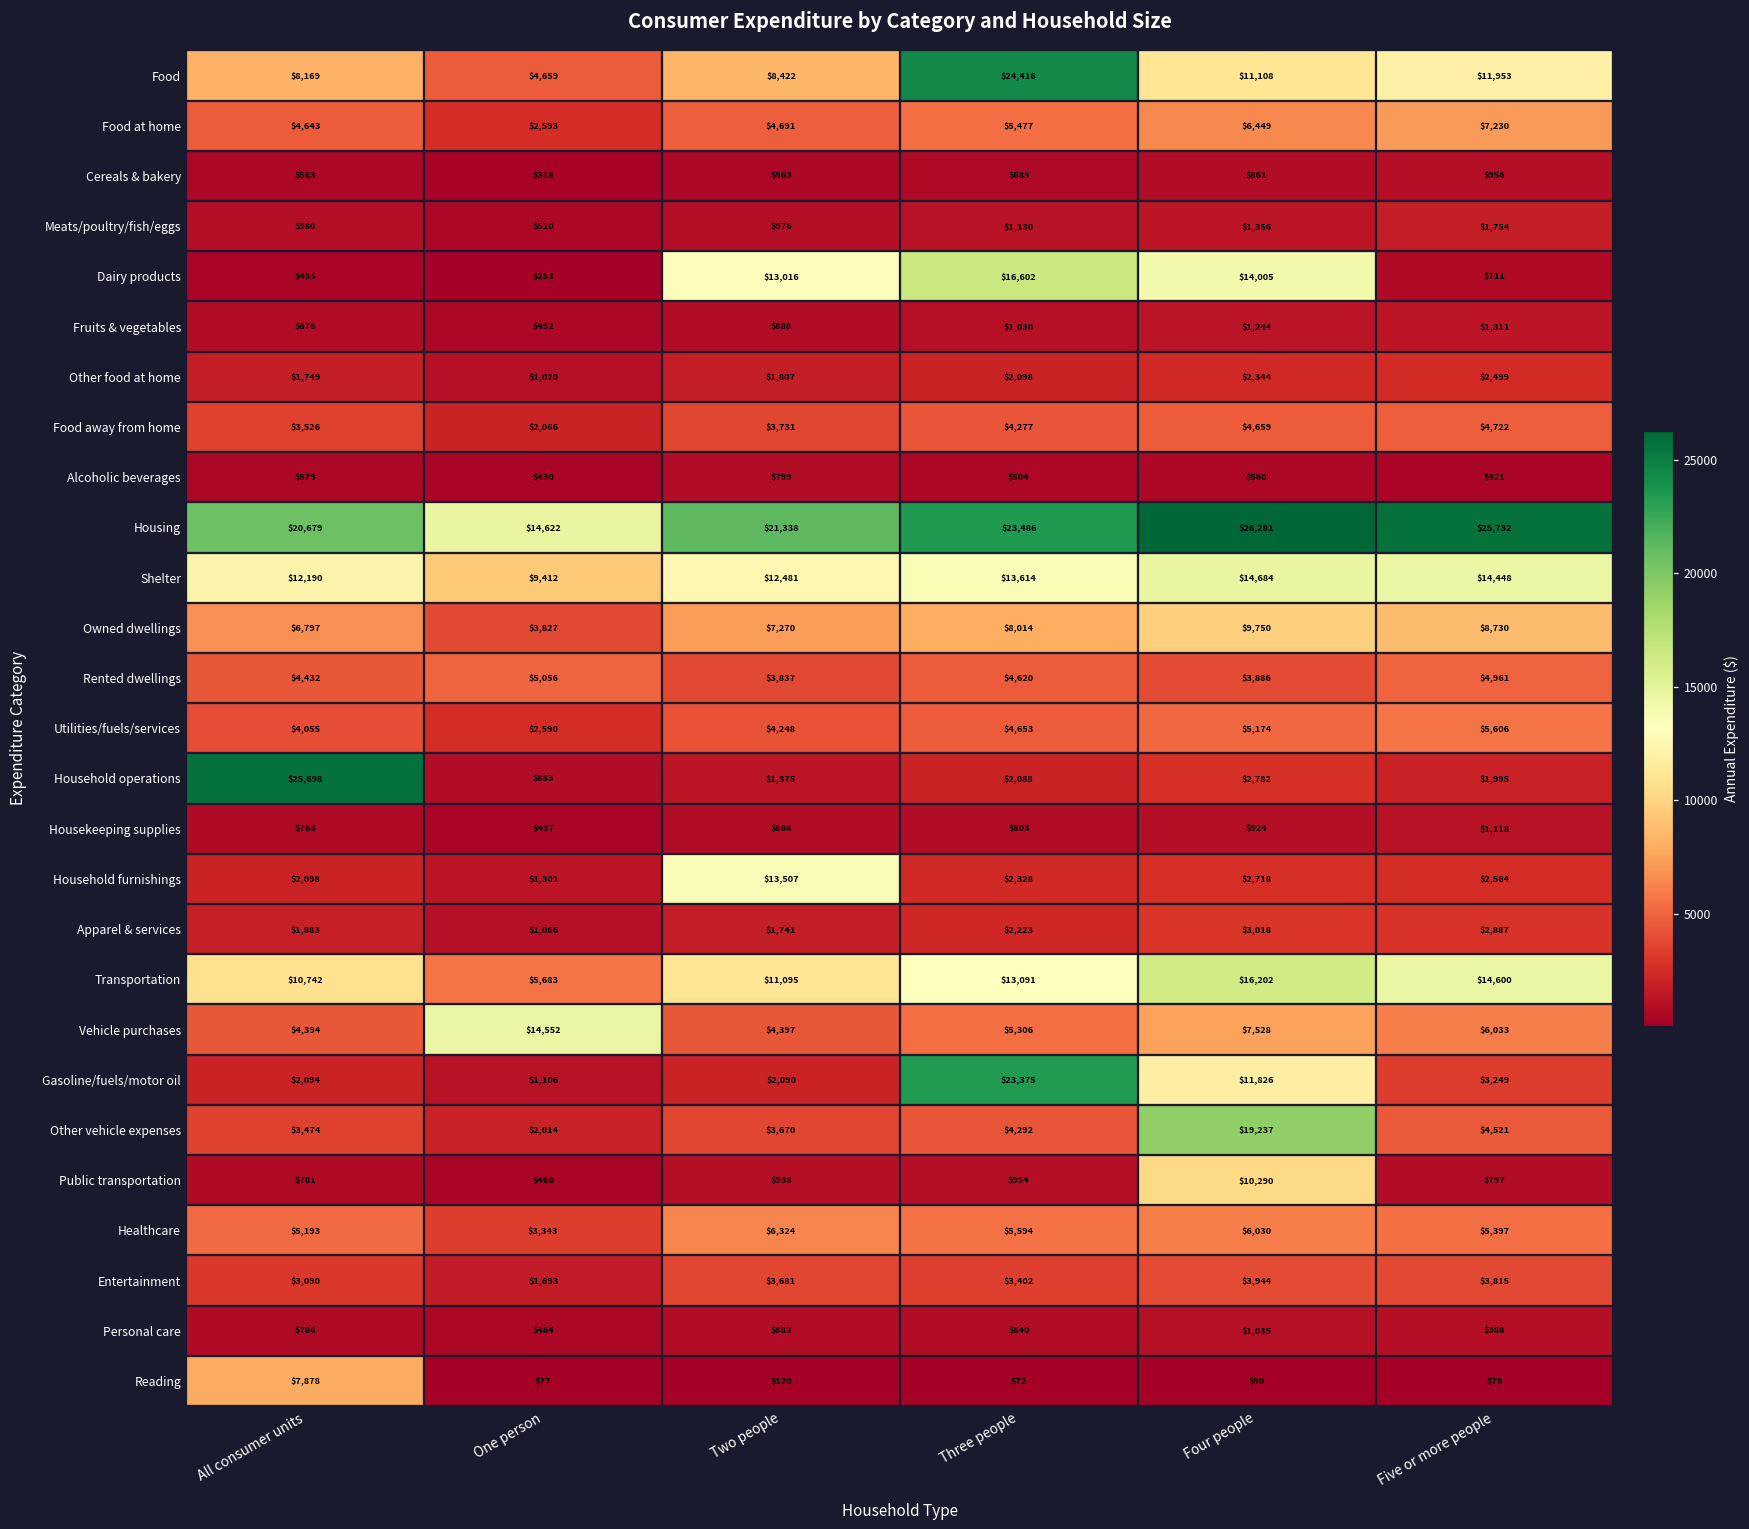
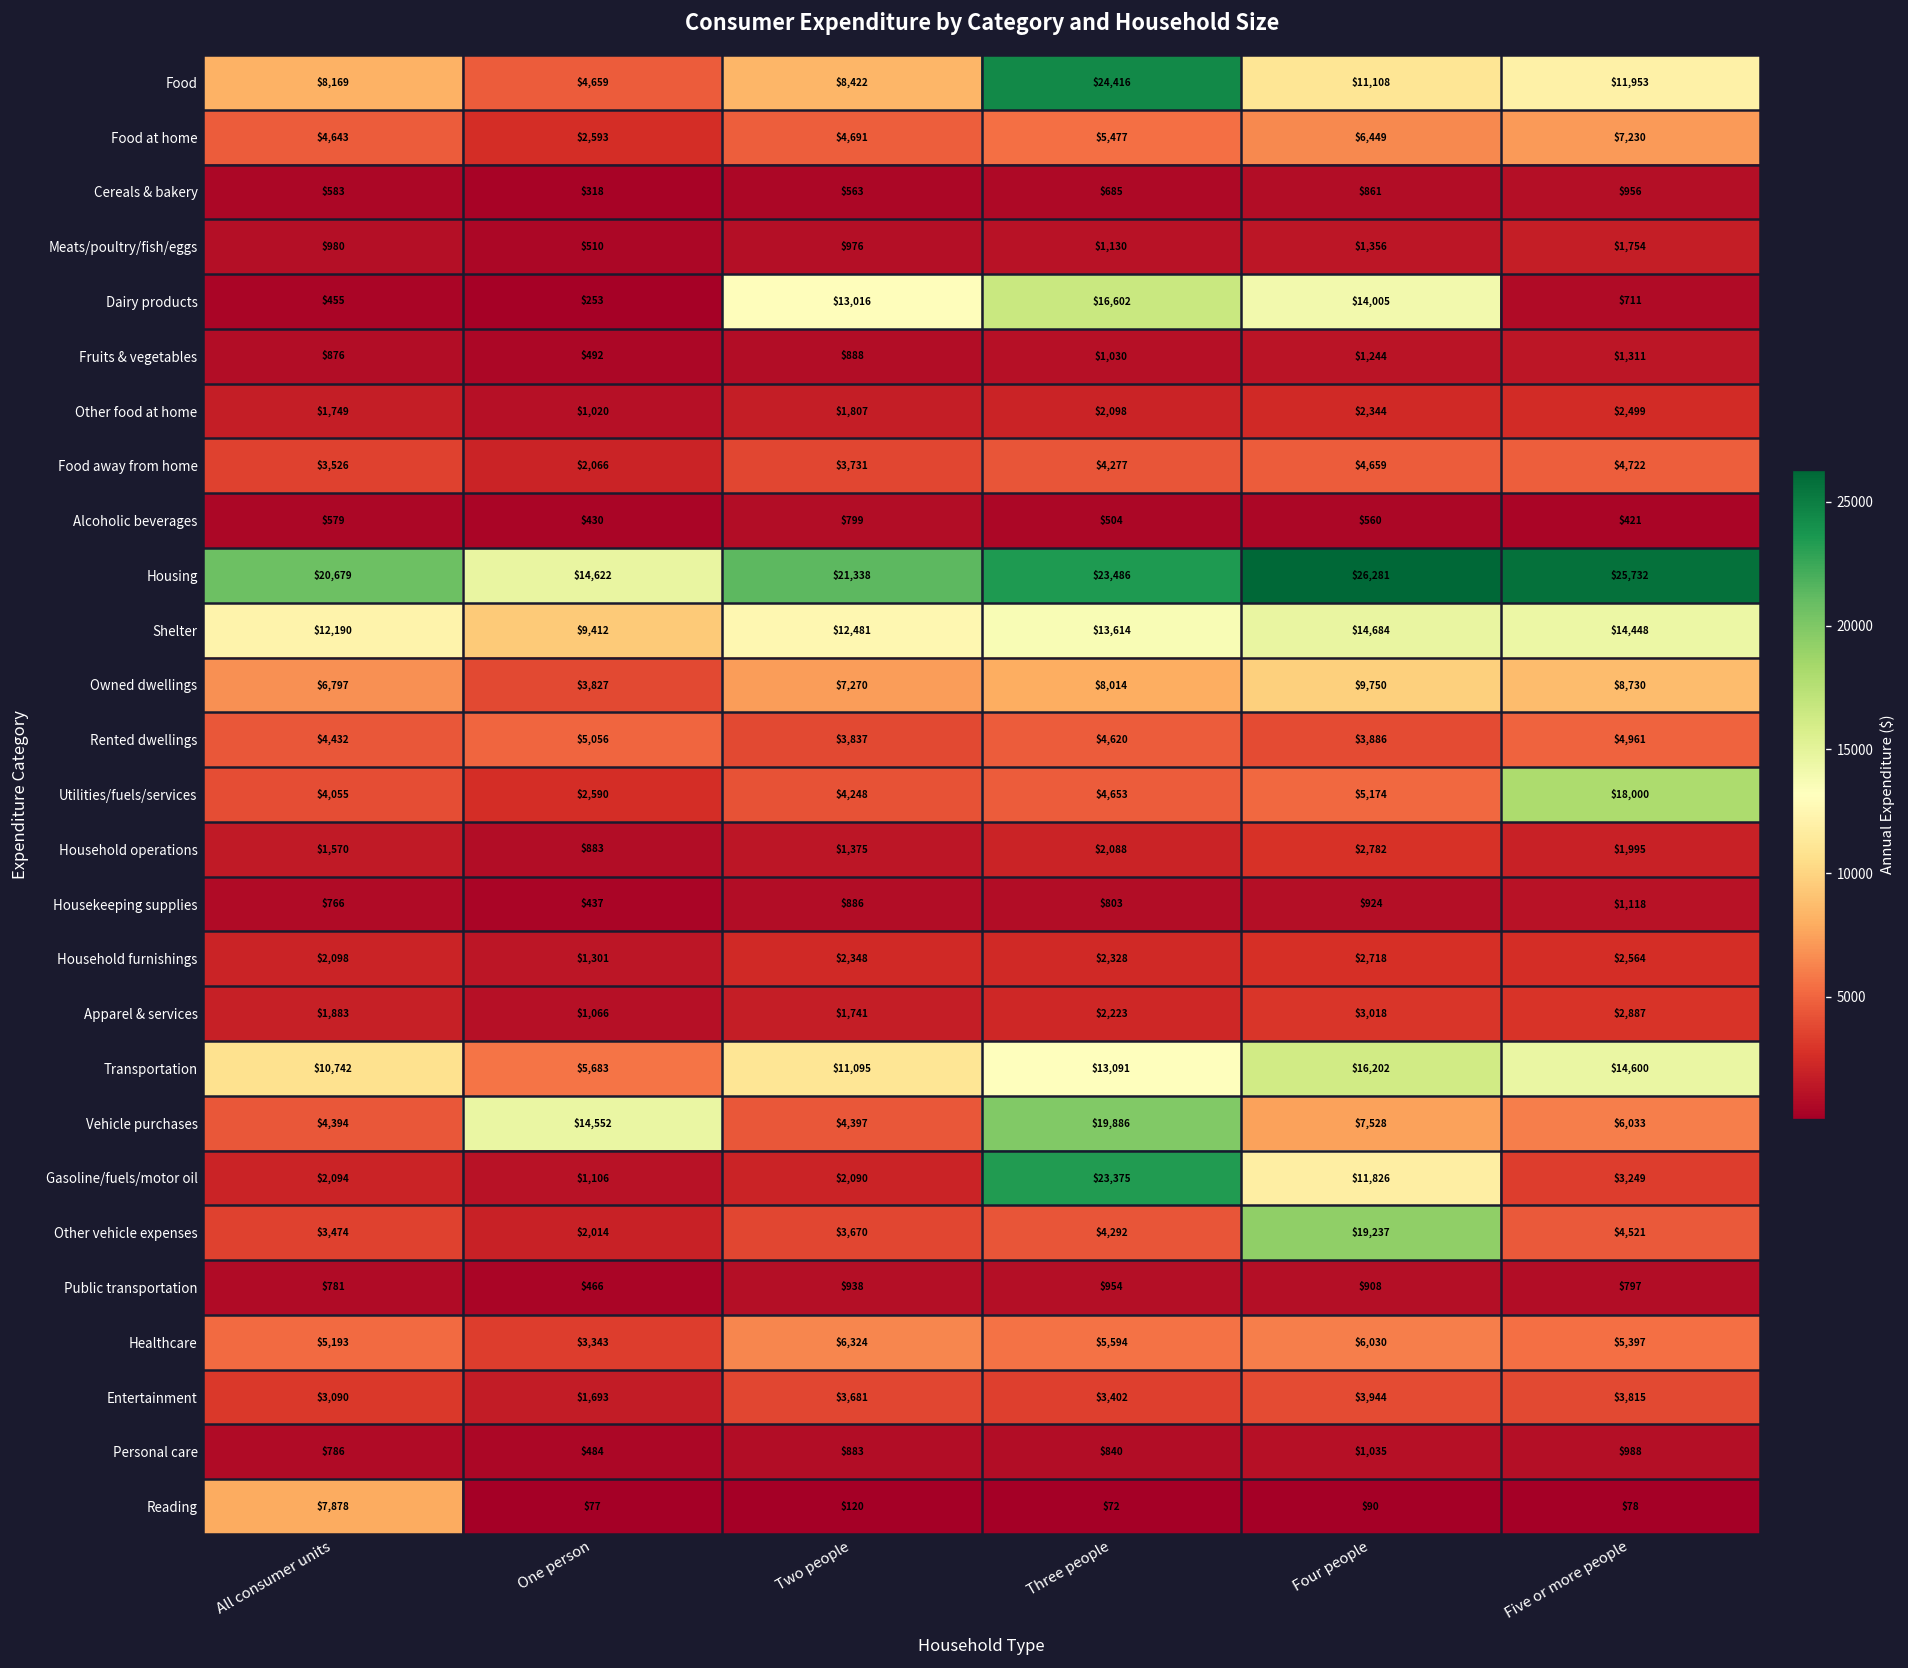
  {
    "Food": {
      "All consumer units": "$8,169",
      "One person": "$4,659",
      "Two people": "$8,422",
      "Three people": "$24,416",
      "Four people": "$11,108",
      "Five or more people": "$11,953"
    },
    "Food at home": {
      "All consumer units": "$4,643",
      "One person": "$2,593",
      "Two people": "$4,691",
      "Three people": "$5,477",
      "Four people": "$6,449",
      "Five or more people": "$7,230"
    },
    "Cereals & bakery": {
      "All consumer units": "$583",
      "One person": "$318",
      "Two people": "$563",
      "Three people": "$685",
      "Four people": "$861",
      "Five or more people": "$956"
    },
    "Meats/poultry/fish/eggs": {
      "All consumer units": "$980",
      "One person": "$510",
      "Two people": "$976",
      "Three people": "$1,130",
      "Four people": "$1,356",
      "Five or more people": "$1,754"
    },
    "Dairy products": {
      "All consumer units": "$455",
      "One person": "$253",
      "Two people": "$13,016",
      "Three people": "$16,602",
      "Four people": "$14,005",
      "Five or more people": "$711"
    },
    "Fruits & vegetables": {
      "All consumer units": "$876",
      "One person": "$492",
      "Two people": "$888",
      "Three people": "$1,030",
      "Four people": "$1,244",
      "Five or more people": "$1,311"
    },
    "Other food at home": {
      "All consumer units": "$1,749",
      "One person": "$1,020",
      "Two people": "$1,807",
      "Three people": "$2,098",
      "Four people": "$2,344",
      "Five or more people": "$2,499"
    },
    "Food away from home": {
      "All consumer units": "$3,526",
      "One person": "$2,066",
      "Two people": "$3,731",
      "Three people": "$4,277",
      "Four people": "$4,659",
      "Five or more people": "$4,722"
    },
    "Alcoholic beverages": {
      "All consumer units": "$579",
      "One person": "$430",
      "Two people": "$799",
      "Three people": "$504",
      "Four people": "$560",
      "Five or more people": "$421"
    },
    "Housing": {
      "All consumer units": "$20,679",
      "One person": "$14,622",
      "Two people": "$21,338",
      "Three people": "$23,486",
      "Four people": "$26,281",
      "Five or more people": "$25,732"
    },
    "Shelter": {
      "All consumer units": "$12,190",
      "One person": "$9,412",
      "Two people": "$12,481",
      "Three people": "$13,614",
      "Four people": "$14,684",
      "Five or more people": "$14,448"
    },
    "Owned dwellings": {
      "All consumer units": "$6,797",
      "One person": "$3,827",
      "Two people": "$7,270",
      "Three people": "$8,014",
      "Four people": "$9,750",
      "Five or more people": "$8,730"
    },
    "Rented dwellings": {
      "All consumer units": "$4,432",
      "One person": "$5,056",
      "Two people": "$3,837",
      "Three people": "$4,620",
      "Four people": "$3,886",
      "Five or more people": "$4,961"
    },
    "Utilities/fuels/services": {
      "All consumer units": "$4,055",
      "One person": "$2,590",
      "Two people": "$4,248",
      "Three people": "$4,653",
      "Four people": "$5,174",
-     "Five or more people": "$5,606"
+     "Five or more people": "$18,000"
    },
    "Household operations": {
-     "All consumer units": "$25,698",
+     "All consumer units": "$1,570",
      "One person": "$883",
      "Two people": "$1,375",
      "Three people": "$2,088",
      "Four people": "$2,782",
      "Five or more people": "$1,995"
    },
    "Housekeeping supplies": {
      "All consumer units": "$766",
      "One person": "$437",
      "Two people": "$886",
      "Three people": "$803",
      "Four people": "$924",
      "Five or more people": "$1,118"
    },
    "Household furnishings": {
      "All consumer units": "$2,098",
      "One person": "$1,301",
-     "Two people": "$13,507",
+     "Two people": "$2,348",
      "Three people": "$2,328",
      "Four people": "$2,718",
      "Five or more people": "$2,564"
    },
    "Apparel & services": {
      "All consumer units": "$1,883",
      "One person": "$1,066",
      "Two people": "$1,741",
      "Three people": "$2,223",
      "Four people": "$3,018",
      "Five or more people": "$2,887"
    },
    "Transportation": {
      "All consumer units": "$10,742",
      "One person": "$5,683",
      "Two people": "$11,095",
      "Three people": "$13,091",
      "Four people": "$16,202",
      "Five or more people": "$14,600"
    },
    "Vehicle purchases": {
      "All consumer units": "$4,394",
      "One person": "$14,552",
      "Two people": "$4,397",
-     "Three people": "$5,306",
+     "Three people": "$19,886",
      "Four people": "$7,528",
      "Five or more people": "$6,033"
    },
    "Gasoline/fuels/motor oil": {
      "All consumer units": "$2,094",
      "One person": "$1,106",
      "Two people": "$2,090",
      "Three people": "$23,375",
      "Four people": "$11,826",
      "Five or more people": "$3,249"
    },
    "Other vehicle expenses": {
      "All consumer units": "$3,474",
      "One person": "$2,014",
      "Two people": "$3,670",
      "Three people": "$4,292",
      "Four people": "$19,237",
      "Five or more people": "$4,521"
    },
    "Public transportation": {
      "All consumer units": "$781",
      "One person": "$466",
      "Two people": "$938",
      "Three people": "$954",
-     "Four people": "$10,290",
+     "Four people": "$908",
      "Five or more people": "$797"
    },
    "Healthcare": {
      "All consumer units": "$5,193",
      "One person": "$3,343",
      "Two people": "$6,324",
      "Three people": "$5,594",
      "Four people": "$6,030",
      "Five or more people": "$5,397"
    },
    "Entertainment": {
      "All consumer units": "$3,090",
      "One person": "$1,693",
      "Two people": "$3,681",
      "Three people": "$3,402",
      "Four people": "$3,944",
      "Five or more people": "$3,815"
    },
    "Personal care": {
      "All consumer units": "$786",
      "One person": "$484",
      "Two people": "$883",
      "Three people": "$840",
      "Four people": "$1,035",
      "Five or more people": "$988"
    },
    "Reading": {
      "All consumer units": "$7,878",
      "One person": "$77",
      "Two people": "$120",
      "Three people": "$72",
      "Four people": "$90",
      "Five or more people": "$78"
    }
  }
